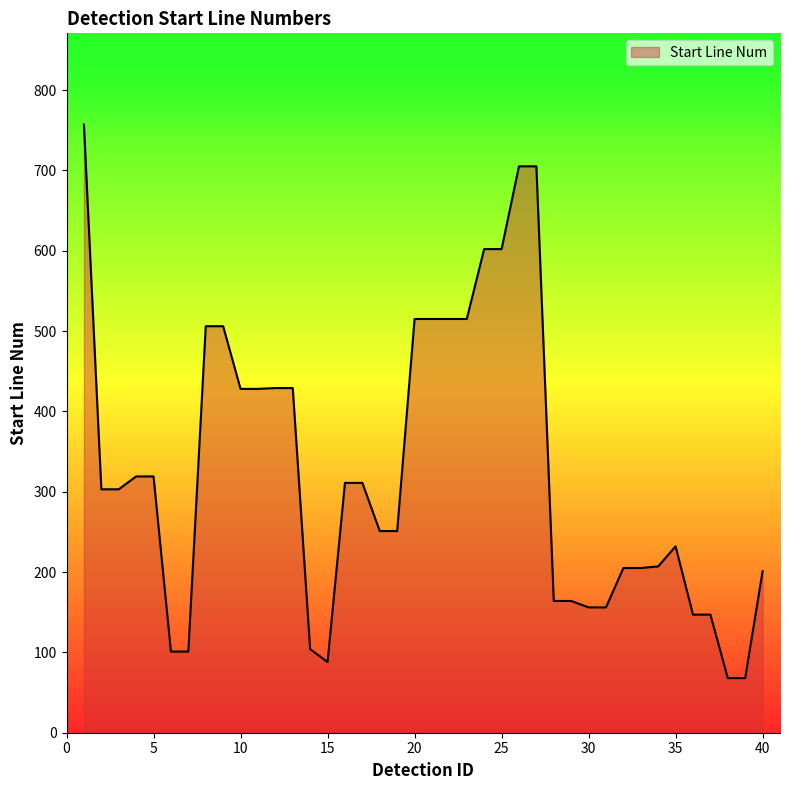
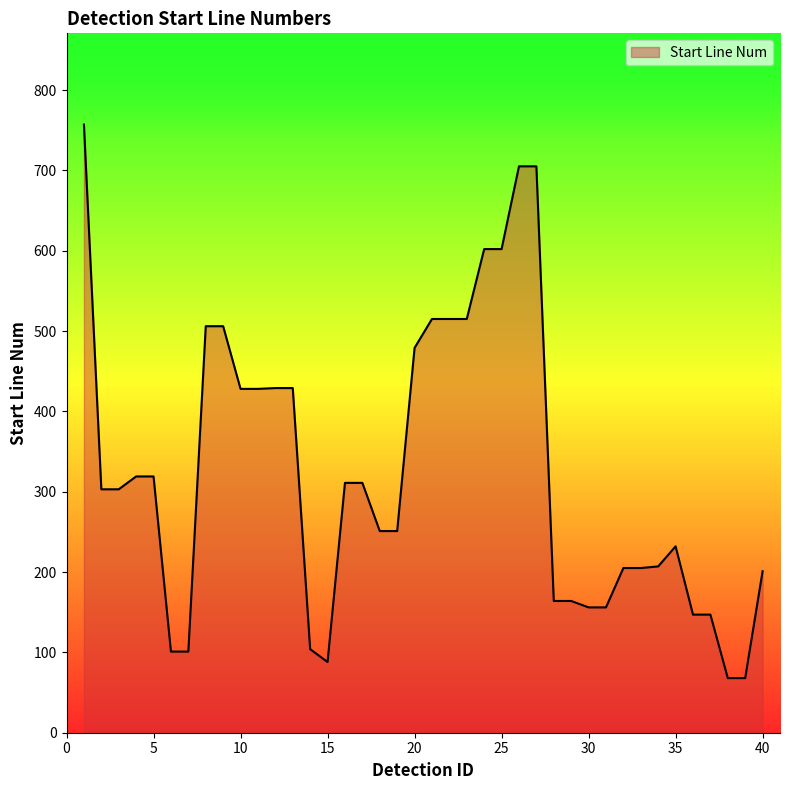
  {
    "5": 320,
    "10": 430,
    "15": 90,
-   "20": 520,
+   "20": 480,
    "25": 600,
    "30": 160,
    "35": 230,
    "40": 200
  }
